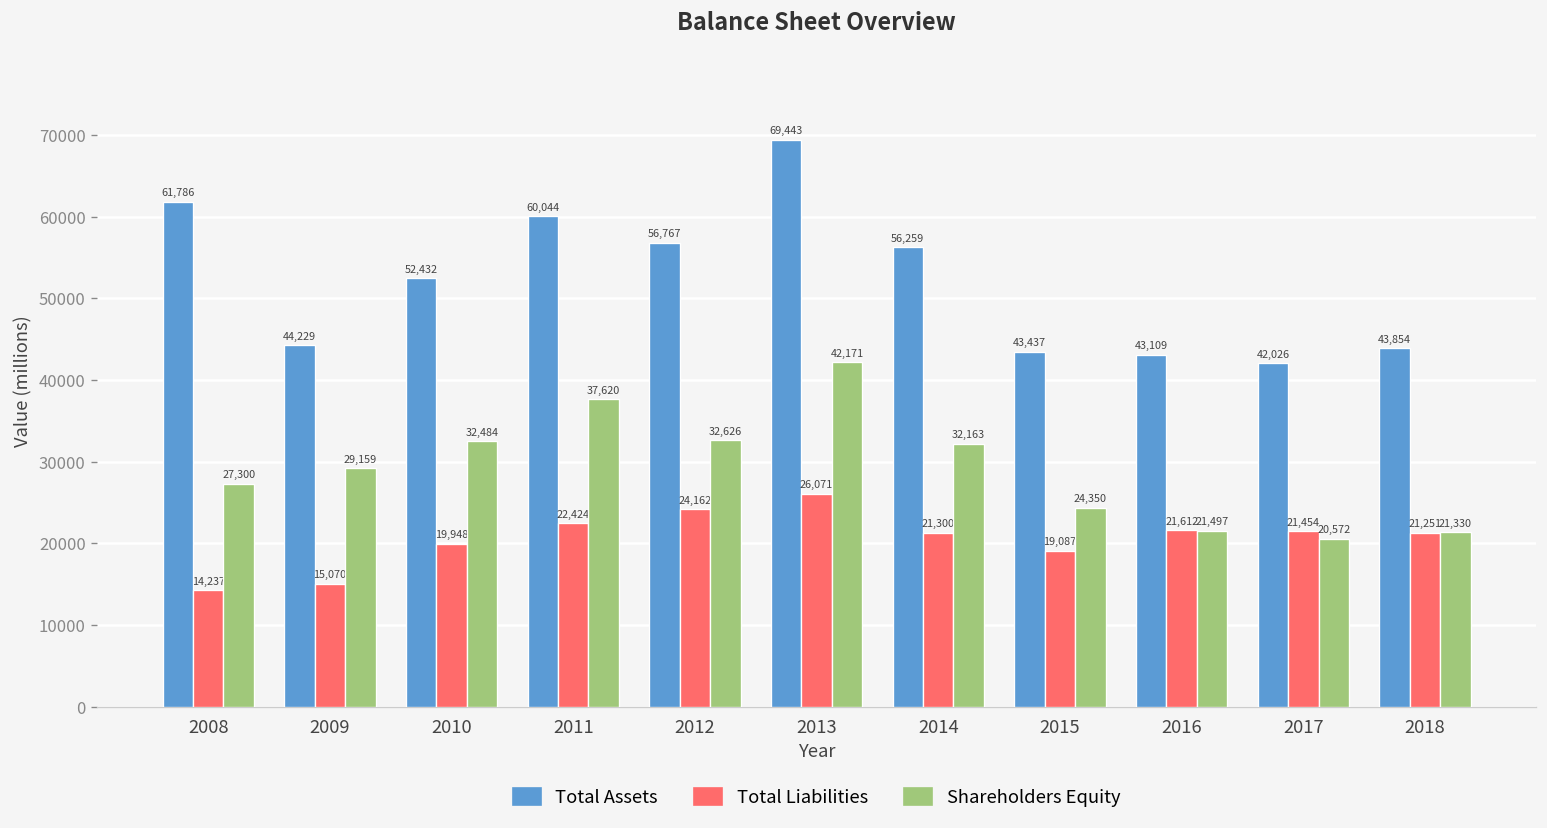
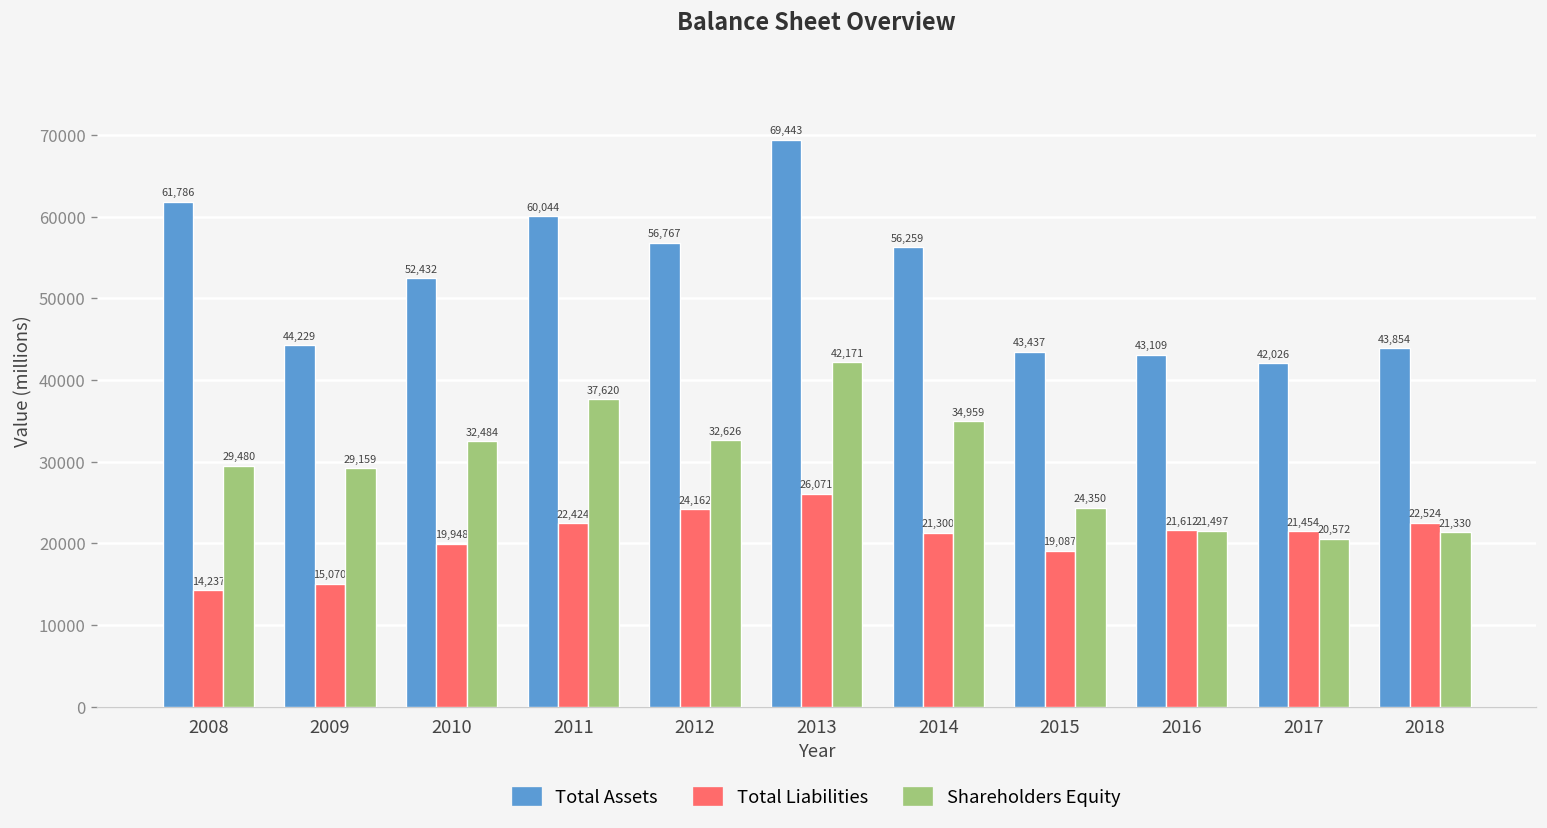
  {
    "Total Assets": {
      "2008": "61,786",
      "2009": "44,229",
      "2010": "52,432",
      "2011": "60,044",
      "2012": "56,767",
      "2013": "69,443",
      "2014": "56,259",
      "2015": "43,437",
      "2016": "43,109",
      "2017": "42,026",
      "2018": "43,854"
    },
    "Total Liabilities": {
      "2008": "14,237",
      "2009": "15,070",
      "2010": "19,948",
      "2011": "22,424",
      "2012": "24,162",
      "2013": "26,071",
      "2014": "21,300",
      "2015": "19,087",
      "2016": "21,612",
      "2017": "21,454",
-     "2018": "21,251"
+     "2018": "22,524"
    },
    "Shareholders Equity": {
-     "2008": "27,300",
+     "2008": "29,480",
      "2009": "29,159",
      "2010": "32,484",
      "2011": "37,620",
      "2012": "32,626",
      "2013": "42,171",
-     "2014": "32,163",
+     "2014": "34,959",
      "2015": "24,350",
      "2016": "21,497",
      "2017": "20,572",
      "2018": "21,330"
    }
  }
